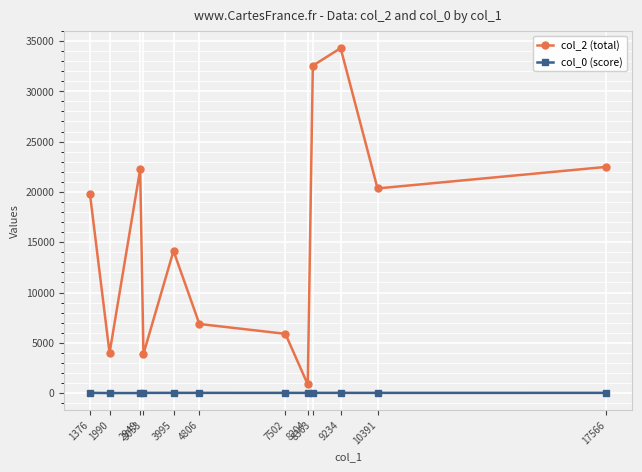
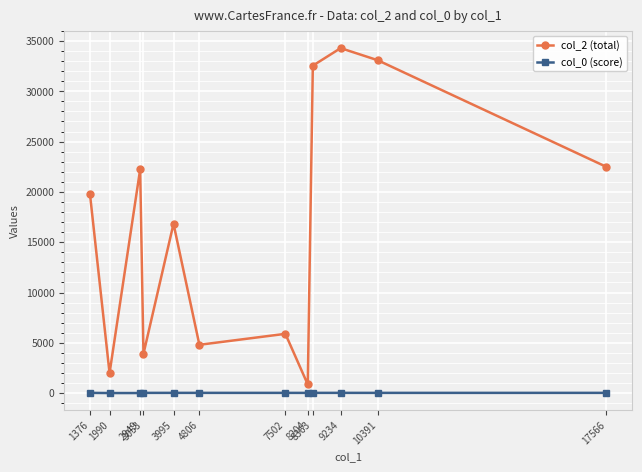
  {
    "col_2 (total)": {
      "1376": 19800,
-     "1990": 4000,
+     "1990": 2000,
      "2949": 22200,
      "3053": 3900,
-     "3995": 14100,
-     "4806": 6900,
+     "3995": 16800,
+     "4806": 4800,
      "7502": 5900,
      "8204": 900,
      "8363": 32600,
      "9234": 34300,
-     "10391": 20300,
+     "10391": 33100,
      "17566": 22500
    },
    "col_0 (score)": {
      "1376": 0,
      "1990": 0,
      "2949": 0,
      "3053": 0,
      "3995": 0,
      "4806": 0,
      "7502": 0,
      "8204": 0,
      "8363": 0,
      "9234": 0,
      "10391": 0,
      "17566": 0
    }
  }
